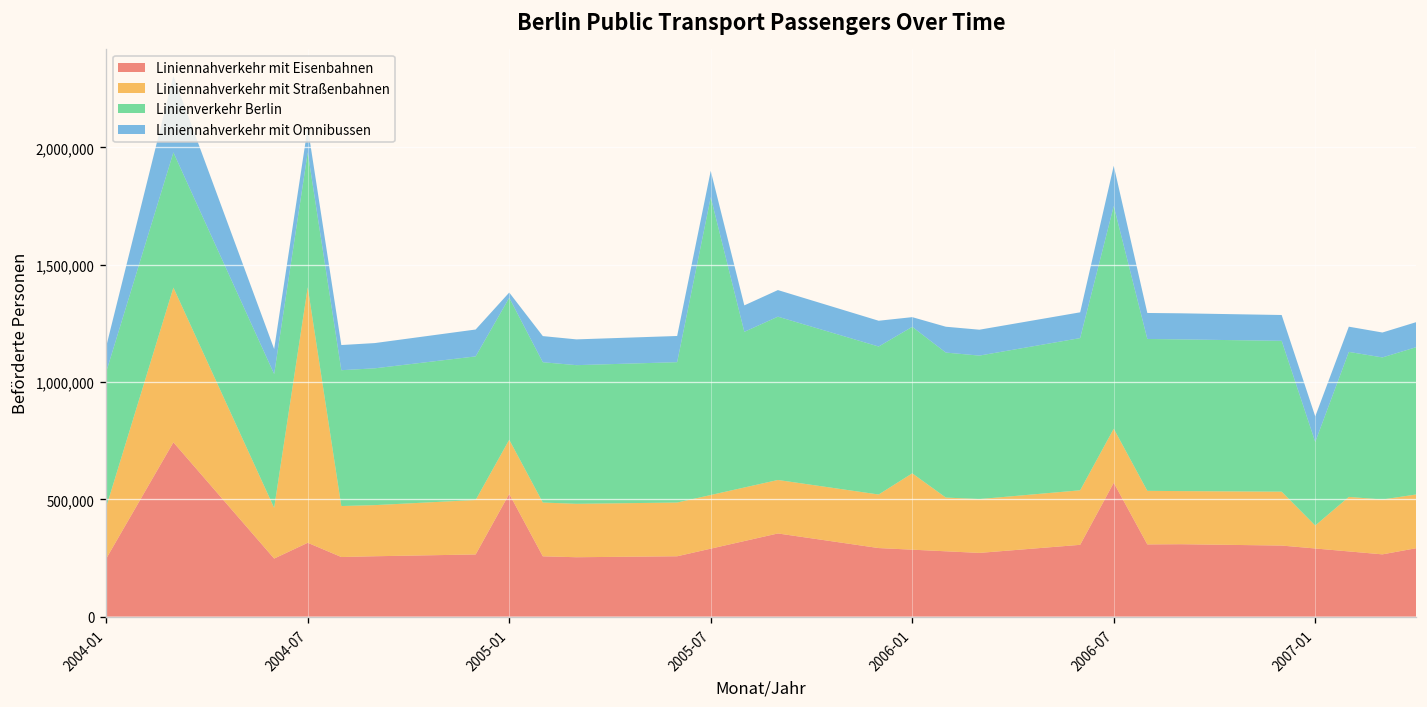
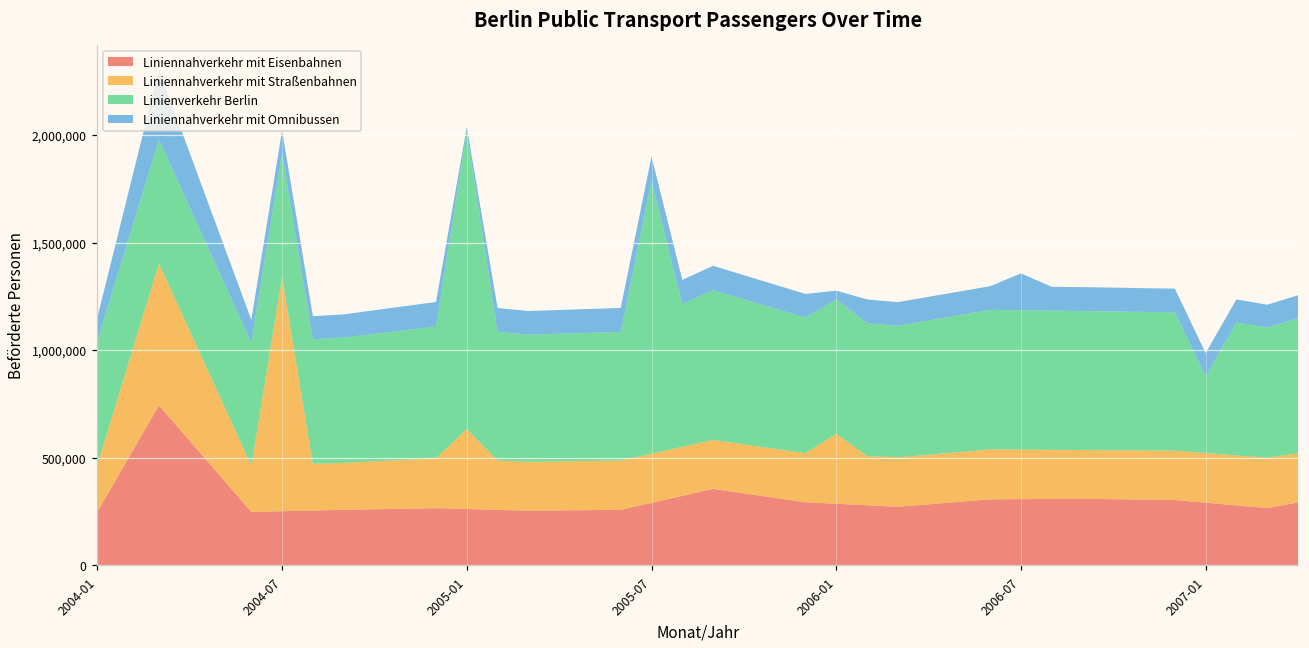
  {
    "Liniennahverkehr mit Eisenbahnen": {
      "2004-01": "250,000",
-     "2004-07": "310,000",
-     "2005-01": "520,000",
+     "2004-07": "250,000",
+     "2005-01": "260,000",
      "2005-07": "290,000",
      "2006-01": "290,000",
-     "2006-07": "570,000",
+     "2006-07": "310,000",
      "2007-01": "290,000"
    },
    "Liniennahverkehr mit Straßenbahnen": {
      "2004-01": "220,000",
      "2004-07": "1,090,000",
-     "2005-01": "230,000",
+     "2005-01": "370,000",
      "2005-07": "230,000",
      "2006-01": "330,000",
      "2006-07": "230,000",
-     "2007-01": "100,000"
+     "2007-01": "230,000"
    },
    "Linienverkehr Berlin": {
      "2004-01": "580,000",
      "2004-07": "570,000",
-     "2005-01": "600,000",
+     "2005-01": "1,380,000",
      "2005-07": "1,270,000",
      "2006-01": "620,000",
-     "2006-07": "950,000",
+     "2006-07": "650,000",
      "2007-01": "360,000"
    },
    "Liniennahverkehr mit Omnibussen": {
      "2004-01": "110,000",
      "2005-01": "20,000",
      "2005-07": "110,000",
      "2006-01": "40,000",
      "2006-07": "170,000",
      "2007-01": "110,000"
    }
  }
